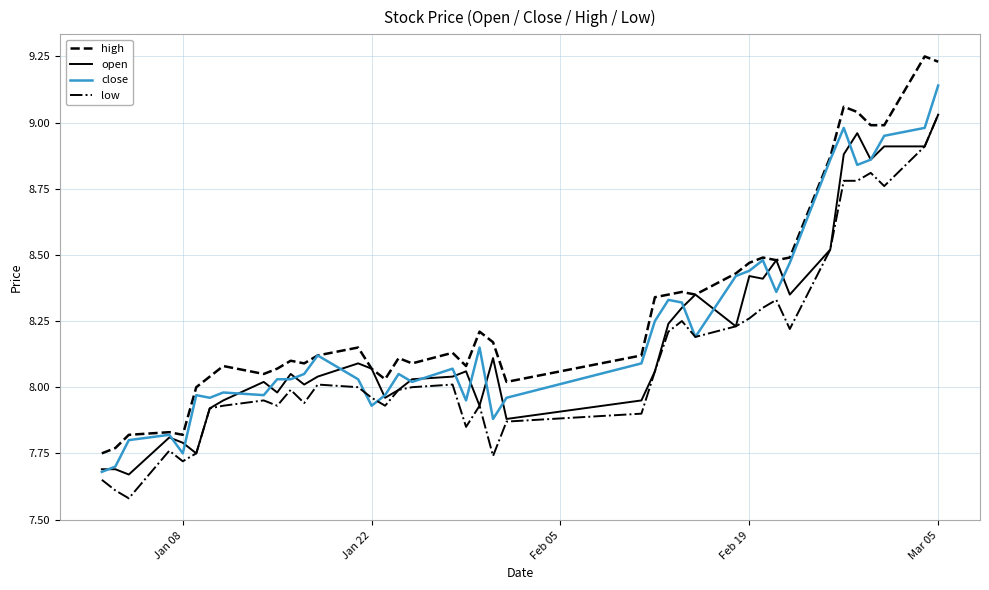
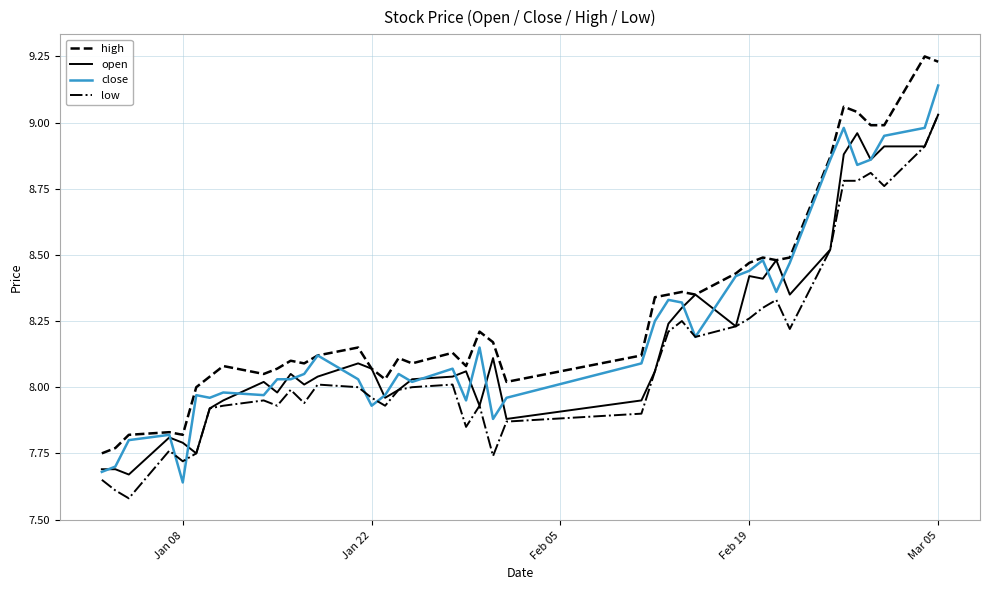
  {
    "close": {
-     "Jan 08": 7.75,
+     "Jan 08": 7.64,
      "Jan 22": 7.93,
      "Feb 19": 8.44,
      "Mar 05": 9.14
    }
  }
